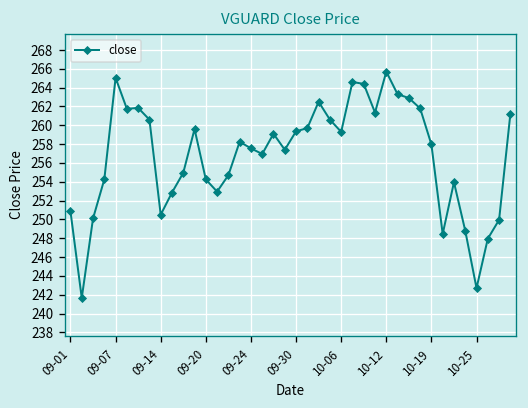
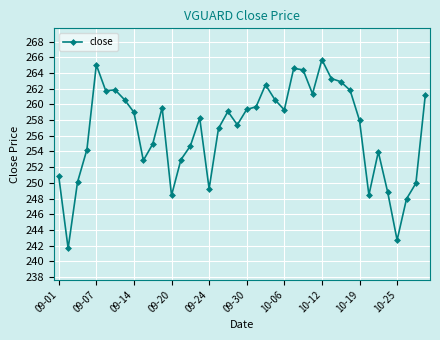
  {
    "09-01": 251,
    "09-07": 265,
-   "09-14": 251,
-   "09-20": 254,
-   "09-24": 258,
+   "09-14": 259,
+   "09-20": 248,
+   "09-24": 249,
    "09-30": 259,
    "10-06": 259,
    "10-12": 266,
    "10-19": 258,
    "10-25": 243
  }
